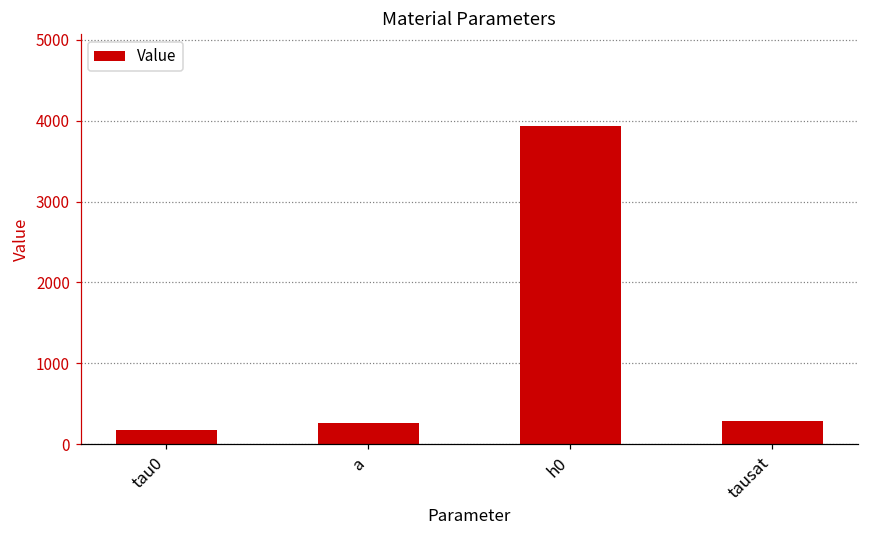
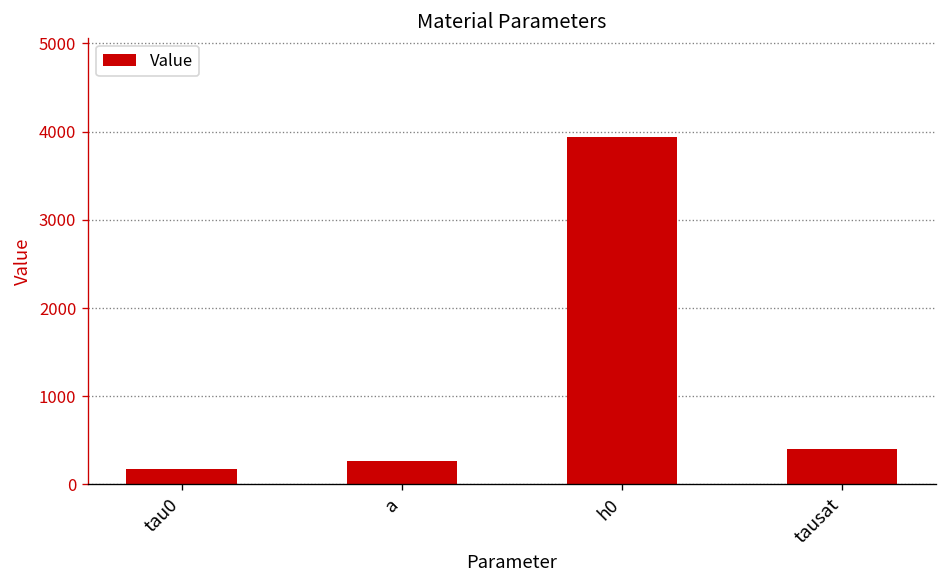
  {
    "tau0": 200,
    "a": 300,
    "h0": 3900,
-   "tausat": 300
+   "tausat": 400
  }
